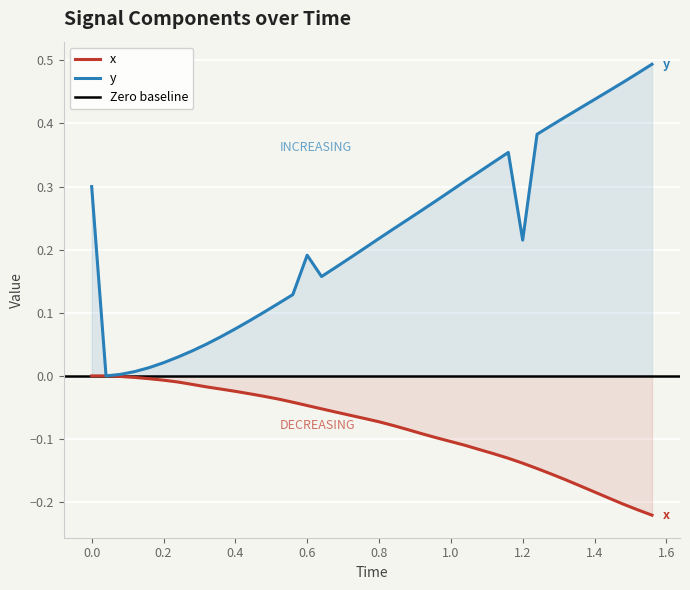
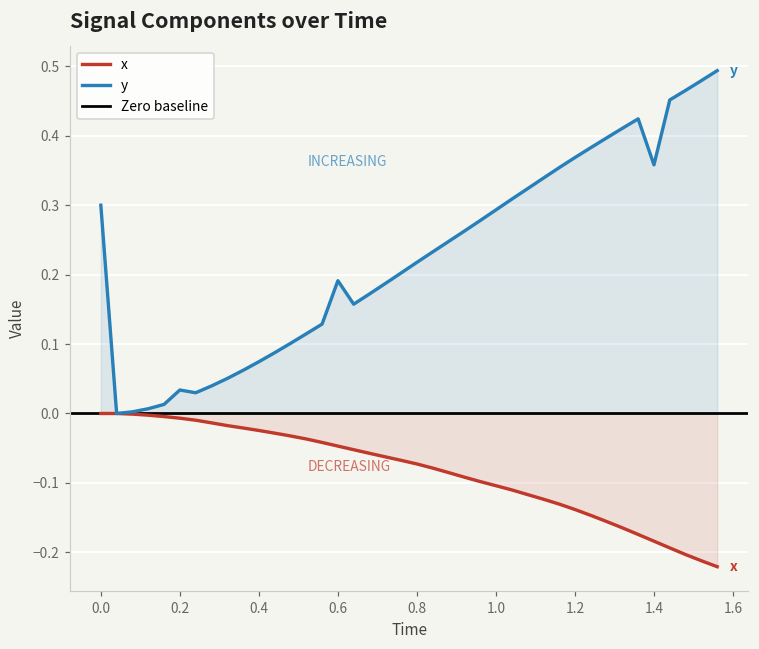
  {
    "y": {
      "0.0": 0.30,
-     "0.2": 0.02,
+     "0.2": 0.03,
      "0.4": 0.07,
      "0.6": 0.19,
      "0.8": 0.22,
      "1.0": 0.29,
-     "1.2": 0.22,
-     "1.4": 0.44
+     "1.2": 0.37,
+     "1.4": 0.36
    }
  }
